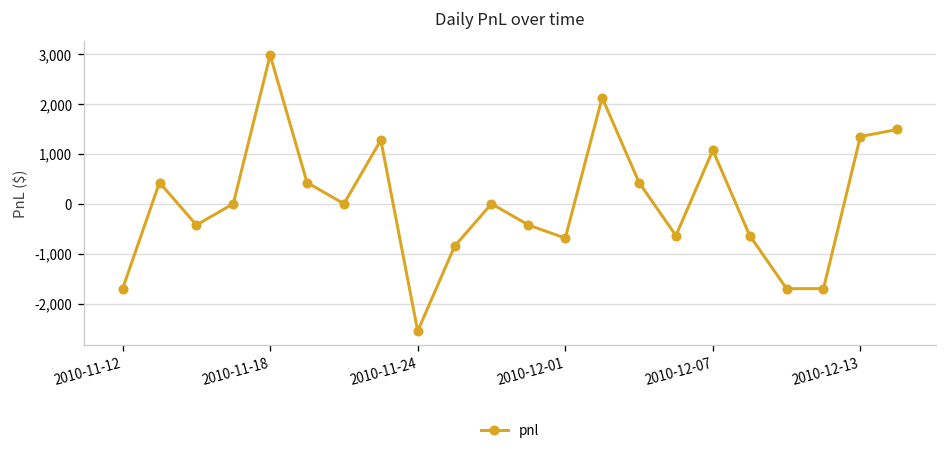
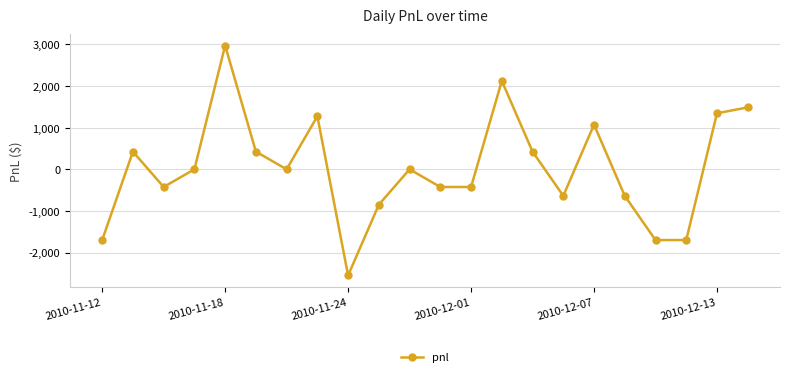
  {
    "2010-11-12": "-1,700",
    "2010-11-18": "3,000",
    "2010-11-24": "-2,600",
-   "2010-12-01": "-700",
+   "2010-12-01": "-400",
    "2010-12-07": "1,100",
    "2010-12-13": "1,300"
  }
